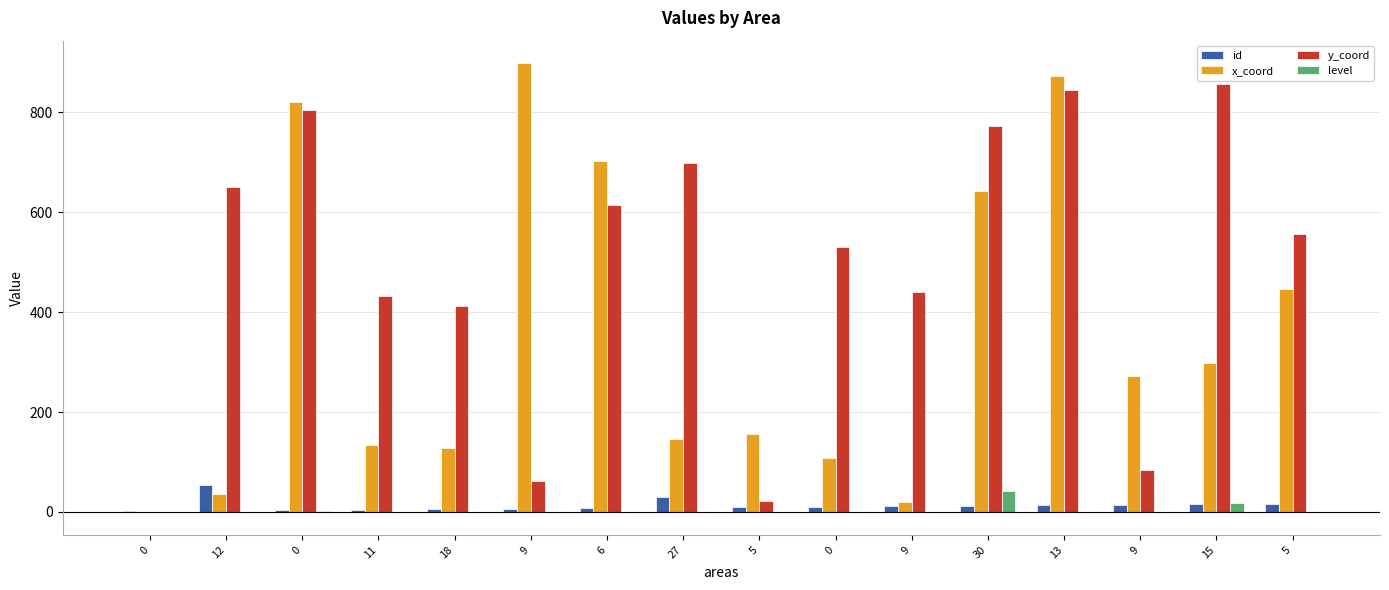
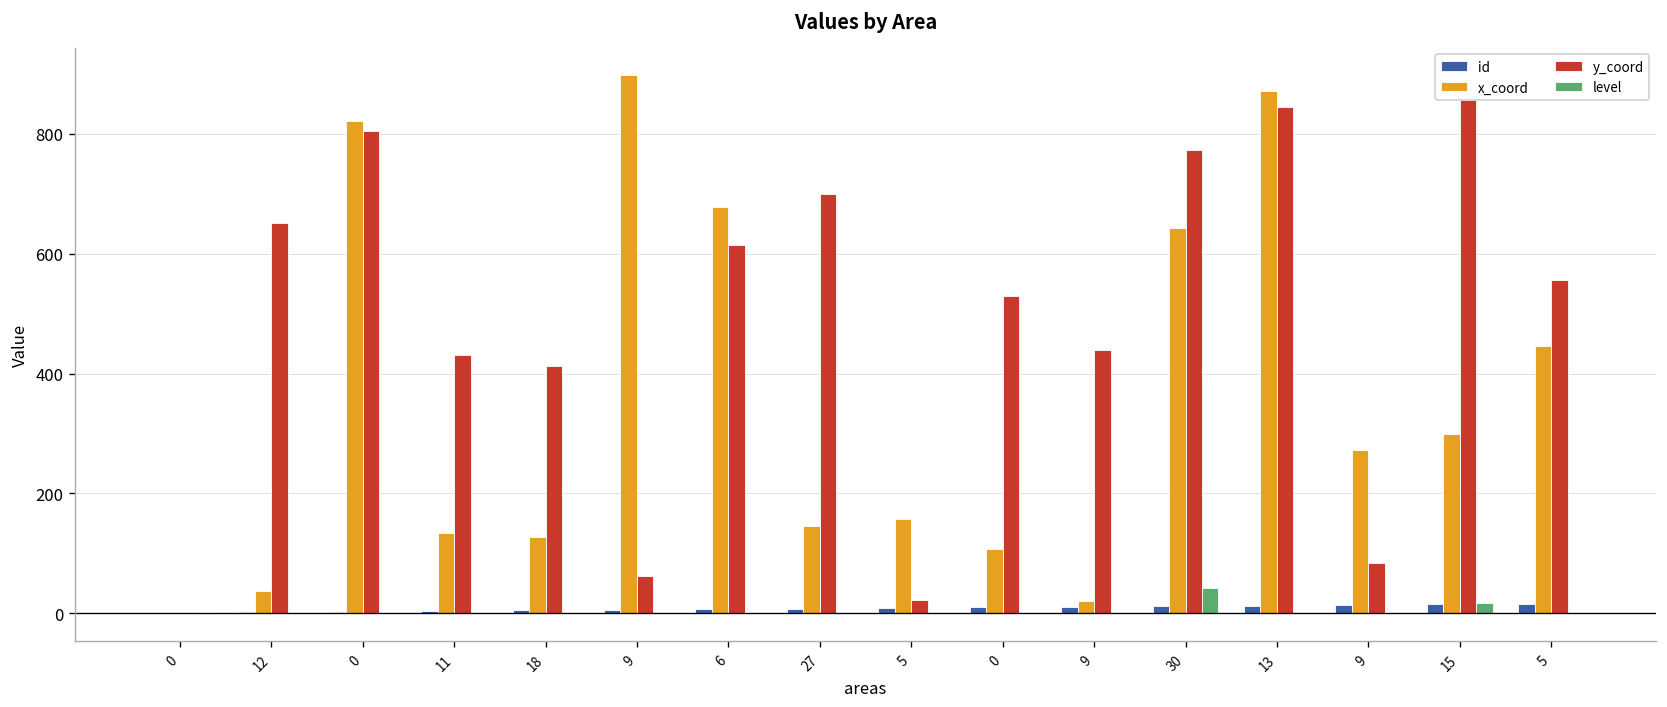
  {
    "id": {
-     "12": 50,
+     "12": 0,
      "6": 10,
-     "27": 30,
+     "27": 10,
      "30": 10,
      "13": 10,
      "15": 20
    },
    "x_coord": {
      "12": 40,
      "11": 130,
      "18": 130,
-     "6": 700,
+     "6": 680,
      "27": 150,
      "30": 640,
      "13": 870,
      "15": 300
    },
    "y_coord": {
      "12": 650,
      "11": 430,
      "18": 410,
      "6": 620,
      "27": 700,
      "30": 770,
      "13": 840,
      "15": 860
    },
    "level": {
      "30": 40,
      "15": 20
    }
  }
